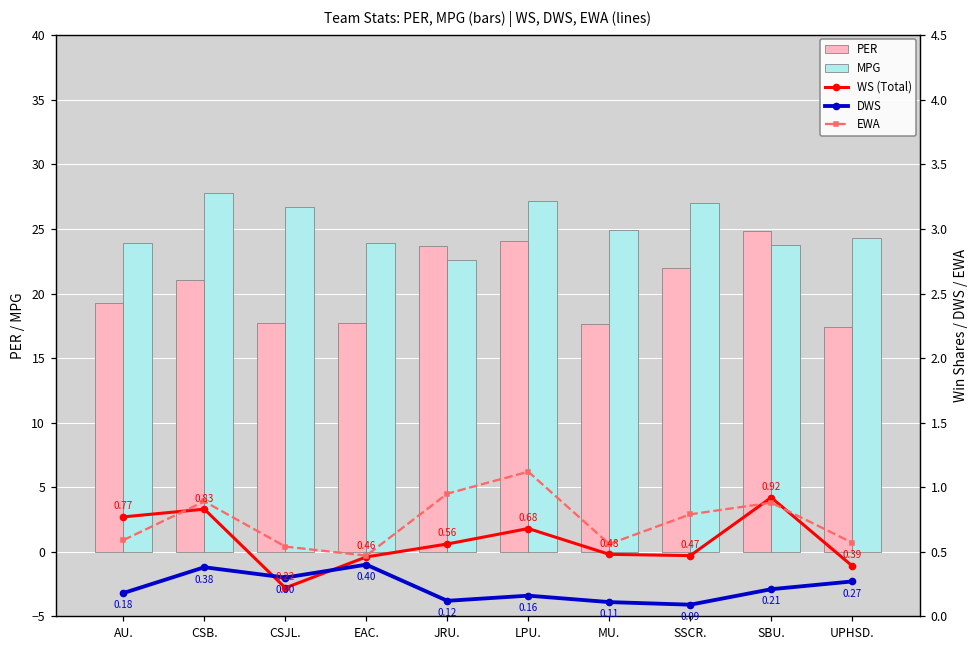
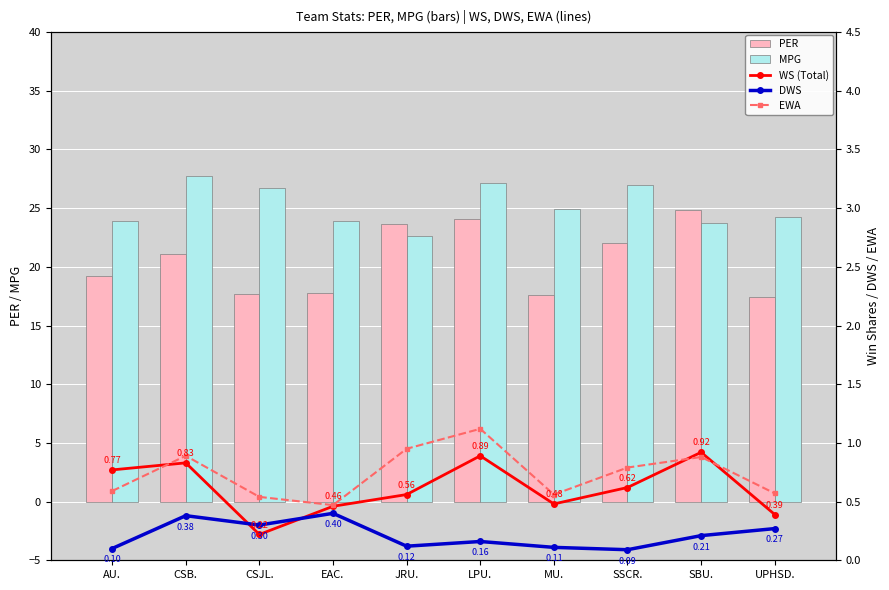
  {
    "WS (Total)": {
      "AU.": 0.77,
      "JRU.": 0.56,
-     "LPU.": 0.68,
-     "SSCR.": 0.47,
+     "LPU.": 0.89,
+     "SSCR.": 0.62,
      "SBU.": 0.92,
      "UPHSD.": 0.39
    },
    "DWS": {
-     "AU.": 0.18,
+     "AU.": 0.10,
      "CSB.": 0.38,
      "EAC.": 0.40,
      "JRU.": 0.12,
      "LPU.": 0.16,
      "MU.": 0.11,
      "SSCR.": 0.09,
      "SBU.": 0.21,
      "UPHSD.": 0.27
    }
  }
